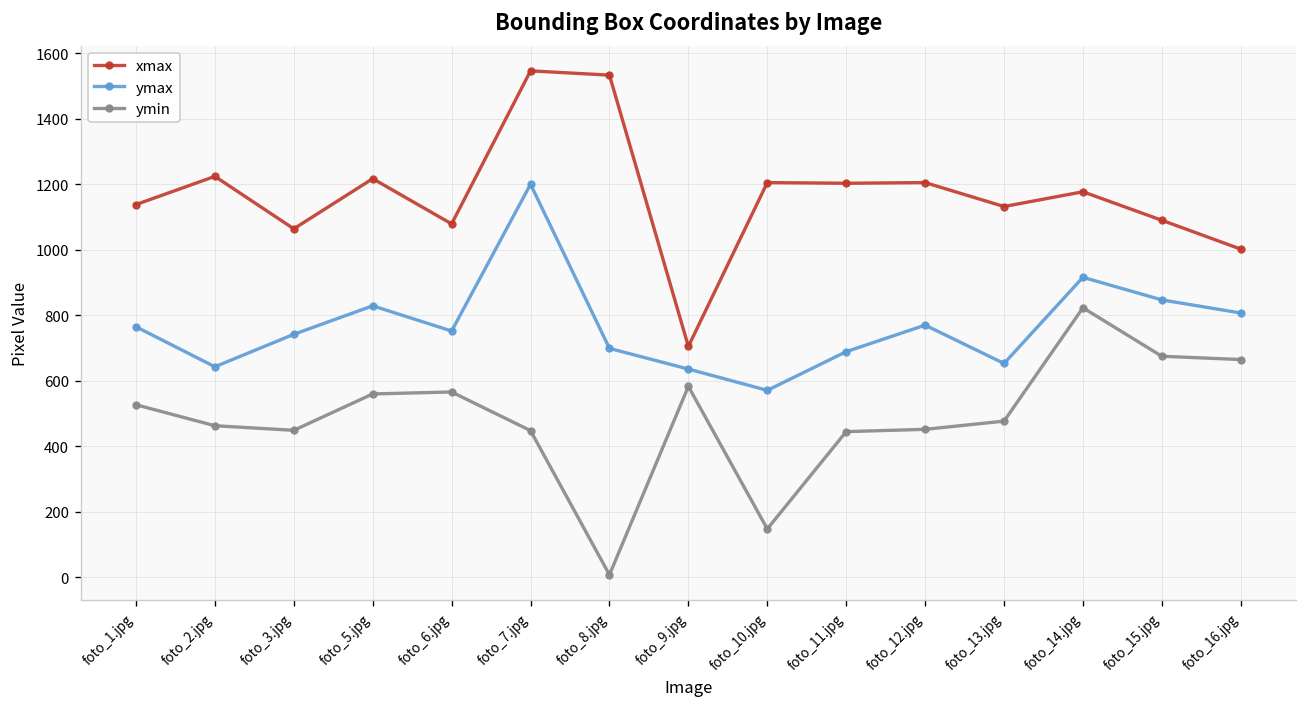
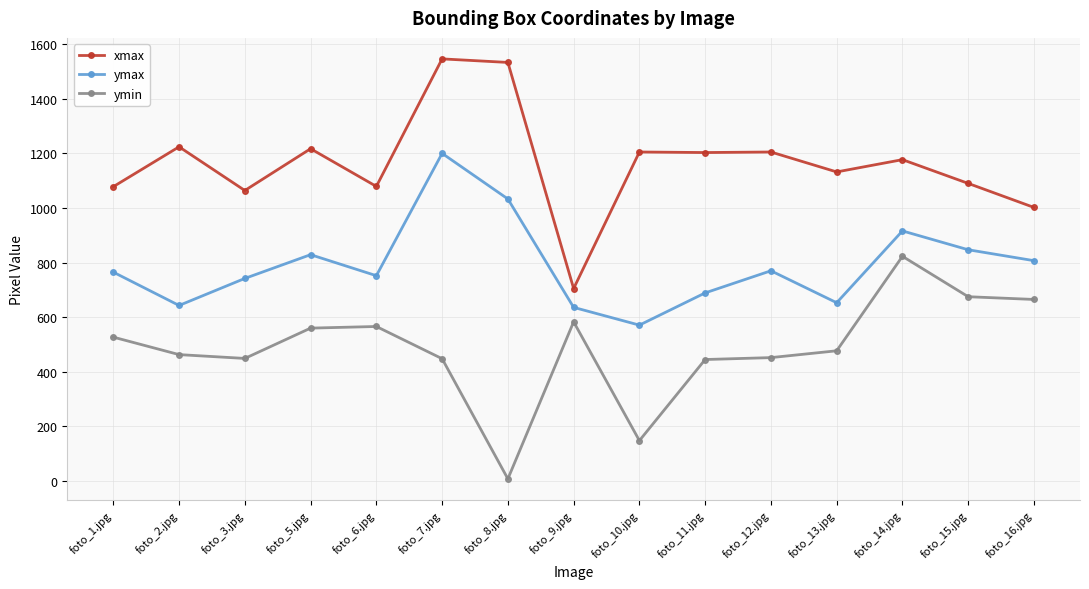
  {
    "xmax": {
-     "foto_1.jpg": 1140,
+     "foto_1.jpg": 1080,
      "foto_2.jpg": 1220,
      "foto_3.jpg": 1060,
      "foto_5.jpg": 1220,
      "foto_6.jpg": 1080,
      "foto_7.jpg": 1550,
      "foto_8.jpg": 1530,
      "foto_9.jpg": 710,
      "foto_10.jpg": 1210,
      "foto_11.jpg": 1200,
      "foto_12.jpg": 1210,
      "foto_13.jpg": 1130,
      "foto_14.jpg": 1180,
      "foto_15.jpg": 1090,
      "foto_16.jpg": 1000
    },
    "ymax": {
      "foto_1.jpg": 770,
      "foto_2.jpg": 640,
      "foto_3.jpg": 740,
      "foto_5.jpg": 830,
      "foto_6.jpg": 750,
      "foto_7.jpg": 1200,
-     "foto_8.jpg": 700,
+     "foto_8.jpg": 1030,
      "foto_9.jpg": 640,
      "foto_10.jpg": 570,
      "foto_11.jpg": 690,
      "foto_12.jpg": 770,
      "foto_13.jpg": 650,
      "foto_14.jpg": 920,
      "foto_15.jpg": 850,
      "foto_16.jpg": 810
    },
    "ymin": {
      "foto_1.jpg": 530,
      "foto_2.jpg": 460,
      "foto_3.jpg": 450,
      "foto_5.jpg": 560,
      "foto_6.jpg": 570,
      "foto_7.jpg": 450,
      "foto_8.jpg": 10,
      "foto_9.jpg": 580,
      "foto_10.jpg": 150,
      "foto_11.jpg": 450,
      "foto_12.jpg": 450,
      "foto_13.jpg": 480,
      "foto_14.jpg": 820,
      "foto_15.jpg": 680,
      "foto_16.jpg": 670
    }
  }
